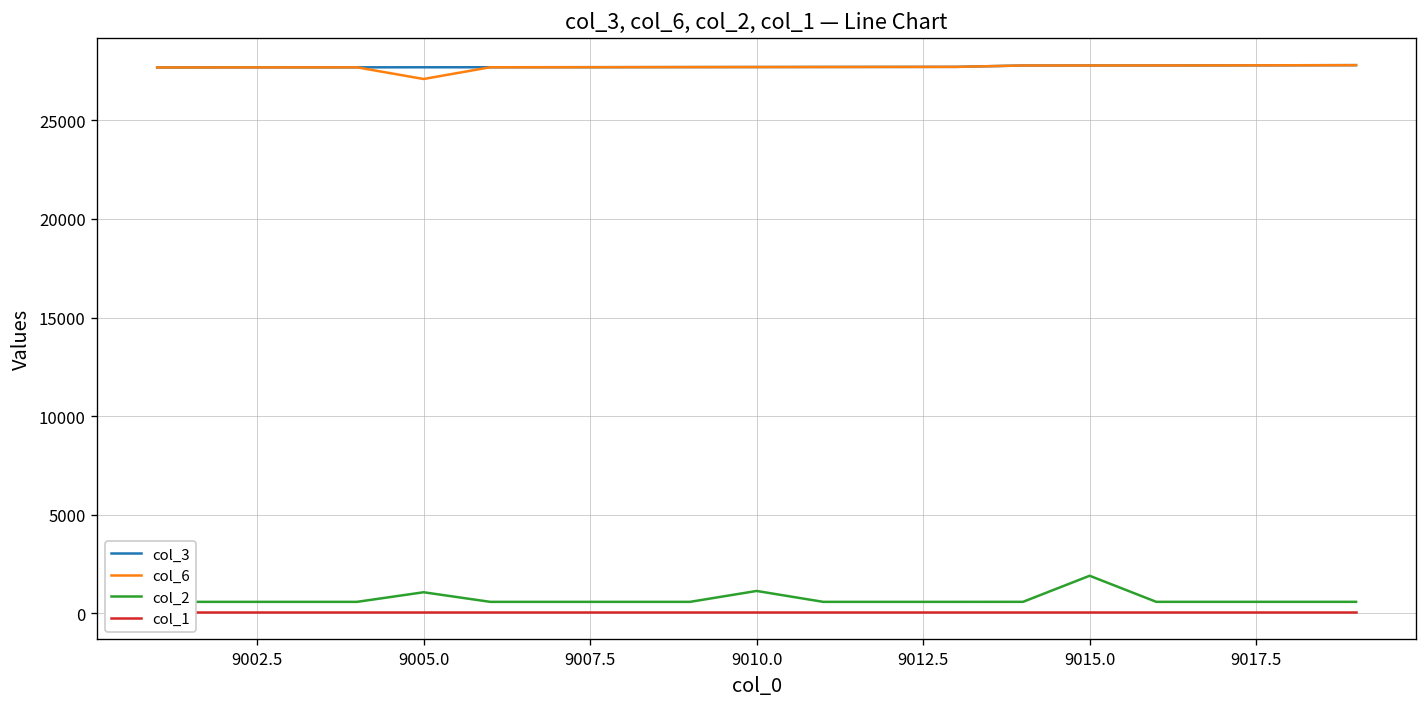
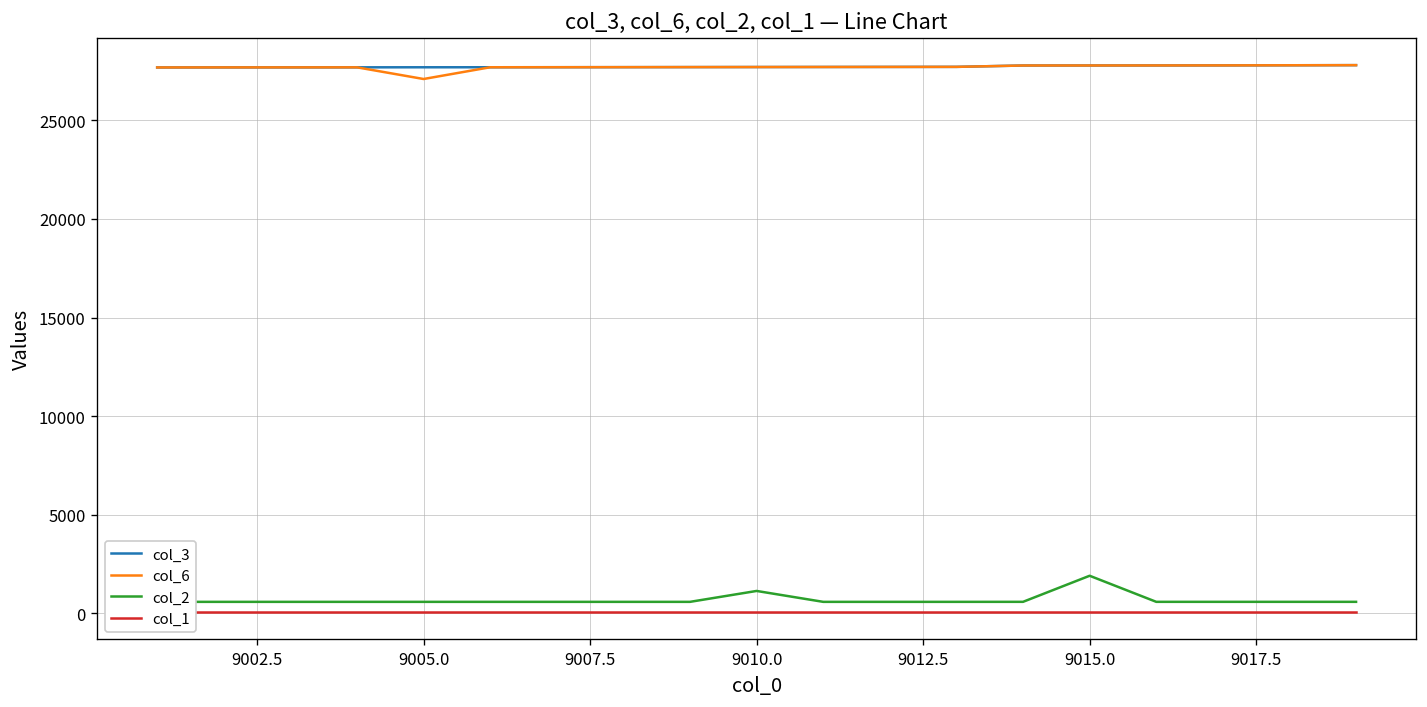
  {
    "col_3": {
      "9005.0": 27700
    },
    "col_6": {
      "9005.0": 27100
    },
    "col_2": {
-     "9005.0": 1100,
+     "9005.0": 600,
      "9010.0": 1100,
      "9015.0": 1900
    },
    "col_1": {
      "9005.0": 100,
      "9010.0": 100,
      "9015.0": 100
    }
  }
